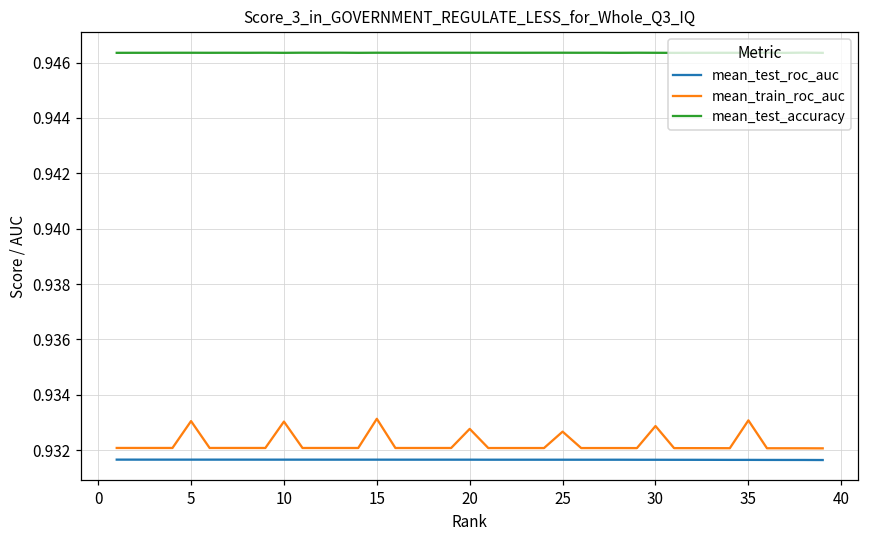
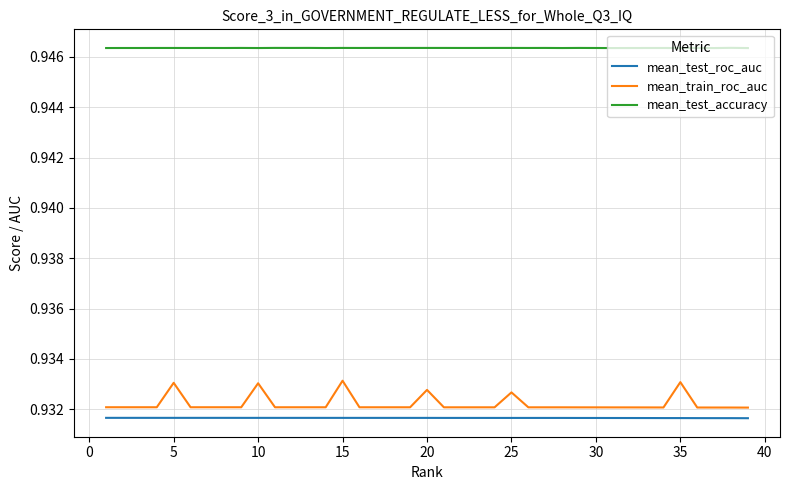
  {
    "mean_test_roc_auc": {
      "5": 0.9317,
      "10": 0.9317,
      "15": 0.9317,
      "20": 0.9317,
      "25": 0.9317,
      "30": 0.9317,
      "35": 0.9316
    },
    "mean_train_roc_auc": {
      "5": 0.9330,
      "10": 0.9330,
      "15": 0.9331,
      "20": 0.9328,
      "25": 0.9327,
-     "30": 0.9329,
+     "30": 0.9321,
      "35": 0.9331
    },
    "mean_test_accuracy": {
      "5": 0.9464,
      "10": 0.9464,
      "15": 0.9464,
      "20": 0.9464,
      "25": 0.9464,
      "30": 0.9464
    }
  }
